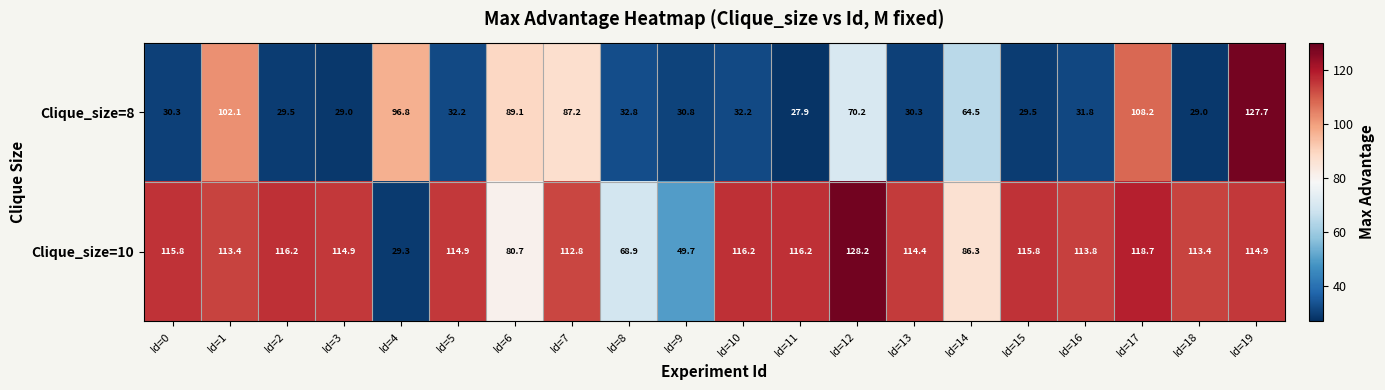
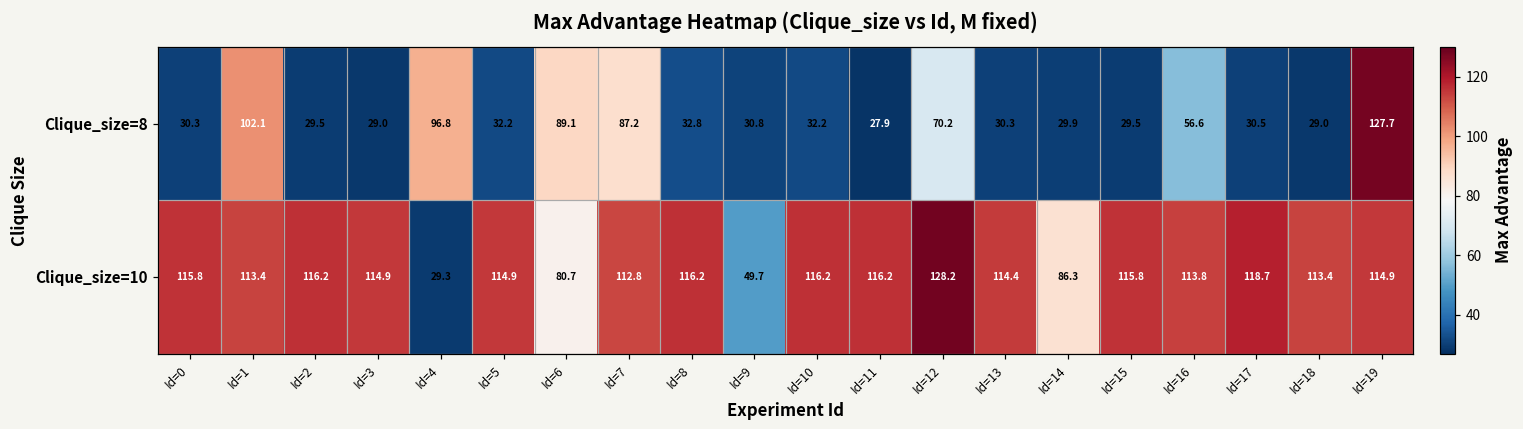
  {
    "Clique_size=8": {
      "Id=0": 30.3,
      "Id=1": 102.1,
      "Id=2": 29.5,
      "Id=3": 29.0,
      "Id=4": 96.8,
      "Id=5": 32.2,
      "Id=6": 89.1,
      "Id=7": 87.2,
      "Id=8": 32.8,
      "Id=9": 30.8,
      "Id=10": 32.2,
      "Id=11": 27.9,
      "Id=12": 70.2,
      "Id=13": 30.3,
-     "Id=14": 64.5,
+     "Id=14": 29.9,
      "Id=15": 29.5,
-     "Id=16": 31.8,
-     "Id=17": 108.2,
+     "Id=16": 56.6,
+     "Id=17": 30.5,
      "Id=18": 29.0,
      "Id=19": 127.7
    },
    "Clique_size=10": {
      "Id=0": 115.8,
      "Id=1": 113.4,
      "Id=2": 116.2,
      "Id=3": 114.9,
      "Id=4": 29.3,
      "Id=5": 114.9,
      "Id=6": 80.7,
      "Id=7": 112.8,
-     "Id=8": 68.9,
+     "Id=8": 116.2,
      "Id=9": 49.7,
      "Id=10": 116.2,
      "Id=11": 116.2,
      "Id=12": 128.2,
      "Id=13": 114.4,
      "Id=14": 86.3,
      "Id=15": 115.8,
      "Id=16": 113.8,
      "Id=17": 118.7,
      "Id=18": 113.4,
      "Id=19": 114.9
    }
  }
